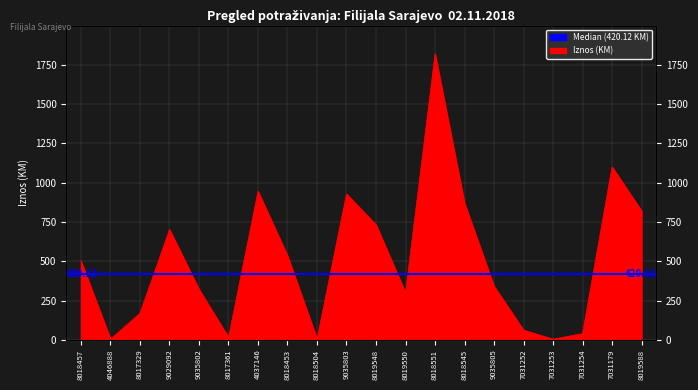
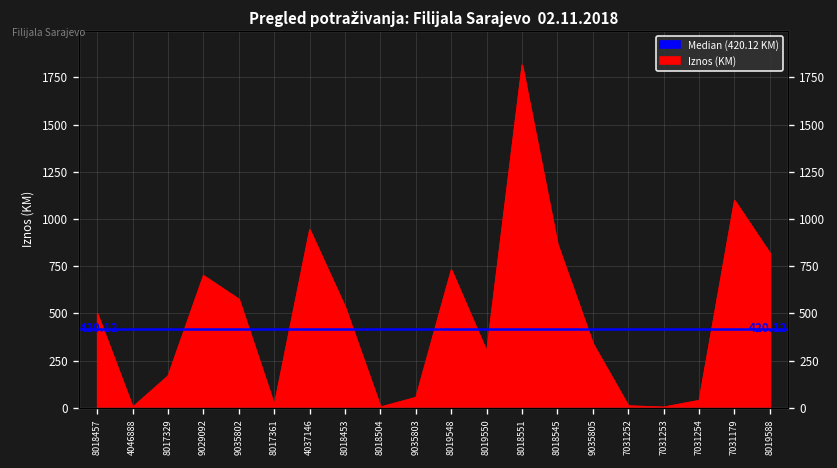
  {
    "4046888": 0,
    "8017329": 170,
    "9029092": 700,
-   "9035802": 320,
+   "9035802": 580,
    "8017361": 20,
    "4037146": 940,
    "8018453": 530,
    "8018504": 10,
-   "9035803": 930,
+   "9035803": 60,
    "8019548": 730,
    "8019550": 300,
    "8018551": 1820,
    "8018545": 870,
    "9035805": 340,
-   "7031252": 60,
+   "7031252": 10,
    "7031253": 0,
    "7031254": 40,
    "7031179": 1100,
    "8019588": 820
  }
